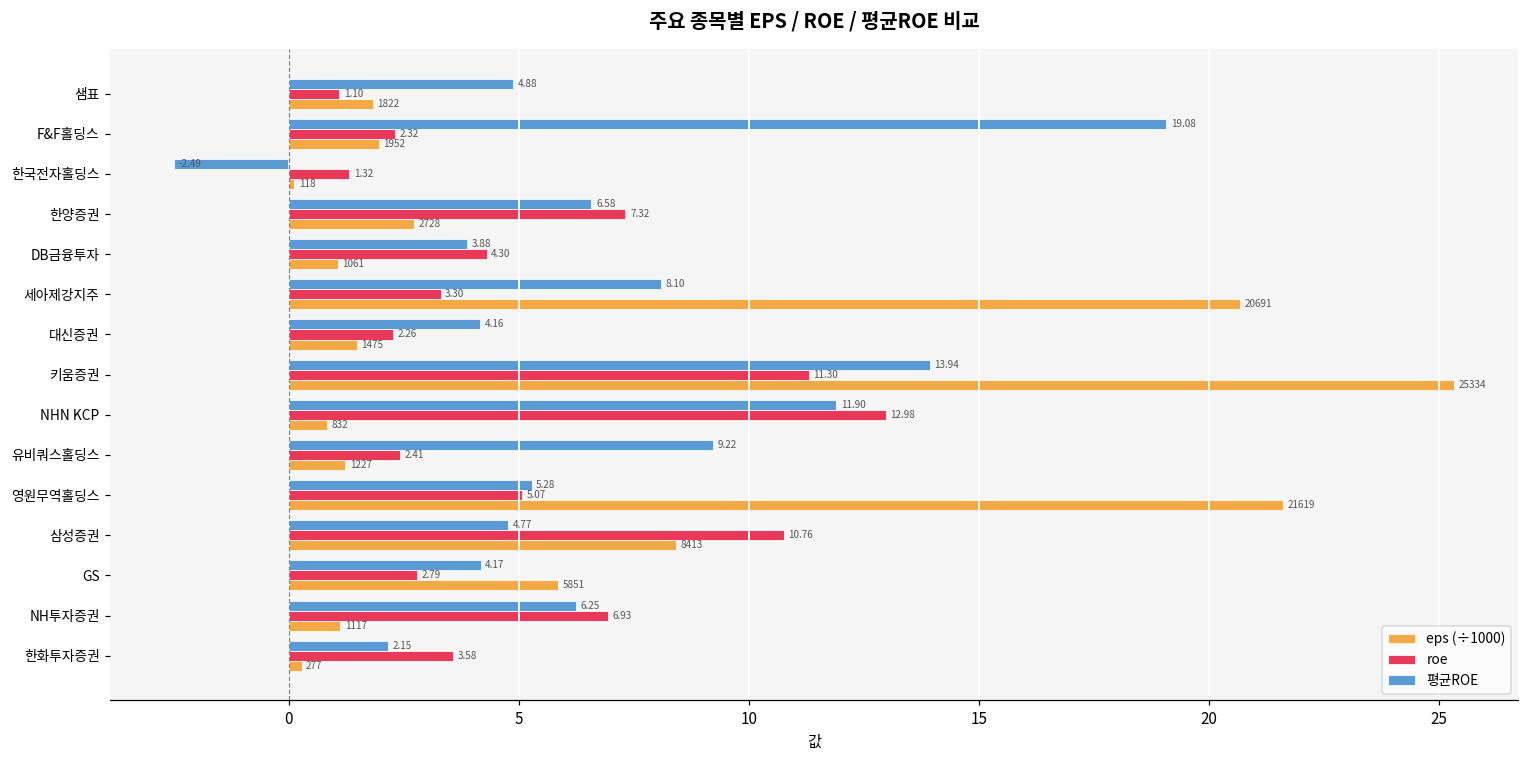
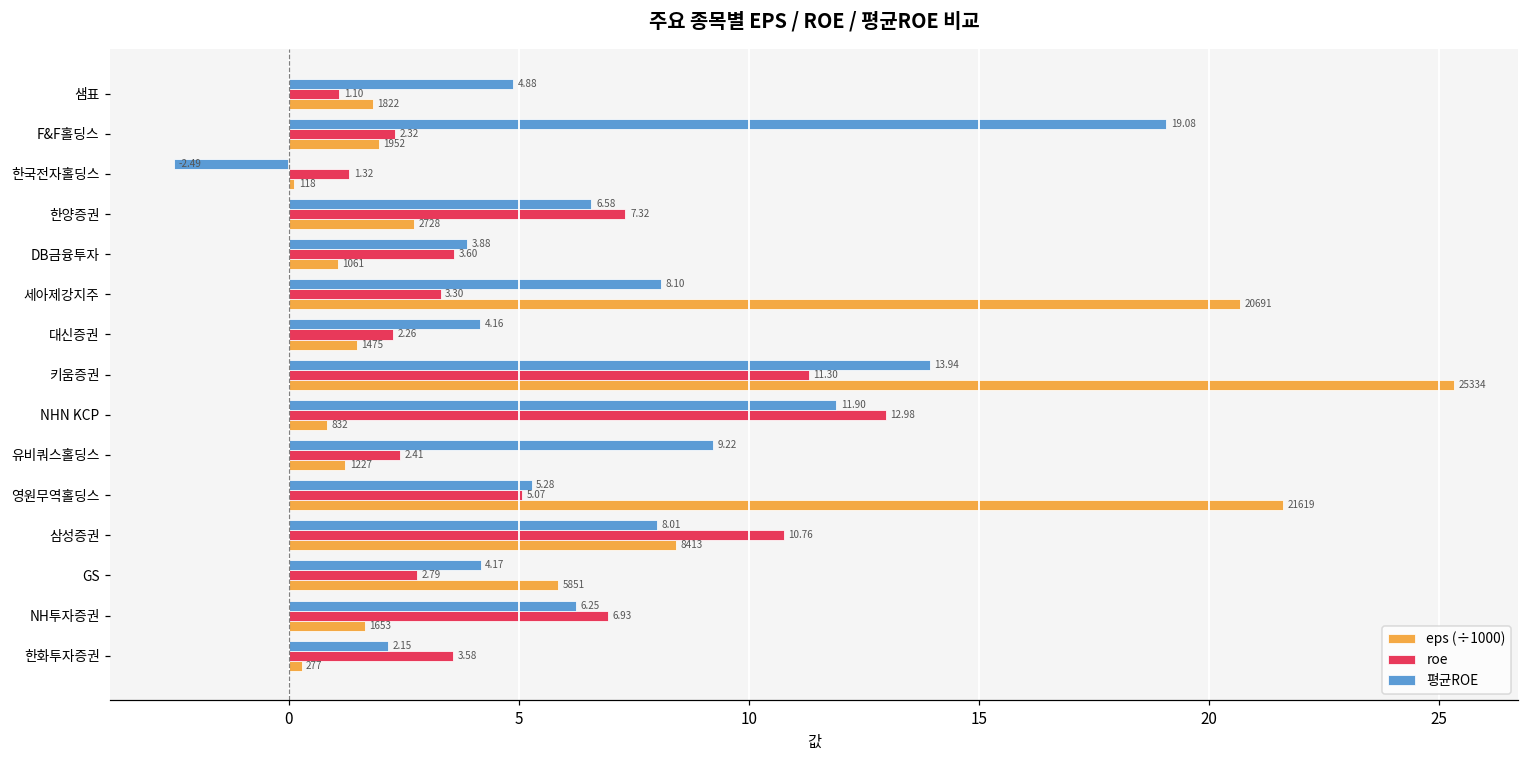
  {
    "eps (÷1000)": {
-     "NH투자증권": 1117
+     "NH투자증권": 1653
    },
    "roe": {
      "샘표": 1.10,
      "F&F홀딩스": 2.32,
      "한국전자홀딩스": 1.32,
      "한양증권": 7.32,
-     "DB금융투자": 4.30,
+     "DB금융투자": 3.60,
      "세아제강지주": 3.30,
      "대신증권": 2.26,
      "키움증권": 11.30,
      "NHN KCP": 12.98,
      "유비쿼스홀딩스": 2.41,
      "영원무역홀딩스": 5.07,
      "삼성증권": 10.76,
      "GS": 2.79,
      "NH투자증권": 6.93,
      "한화투자증권": 3.58
    },
    "평균ROE": {
      "샘표": 4.88,
      "F&F홀딩스": 19.08,
      "한국전자홀딩스": -2.49,
      "한양증권": 6.58,
      "DB금융투자": 3.88,
      "세아제강지주": 8.10,
      "대신증권": 4.16,
      "키움증권": 13.94,
      "NHN KCP": 11.90,
      "유비쿼스홀딩스": 9.22,
      "영원무역홀딩스": 5.28,
-     "삼성증권": 4.77,
+     "삼성증권": 8.01,
      "GS": 4.17,
      "NH투자증권": 6.25,
      "한화투자증권": 2.15
    }
  }
